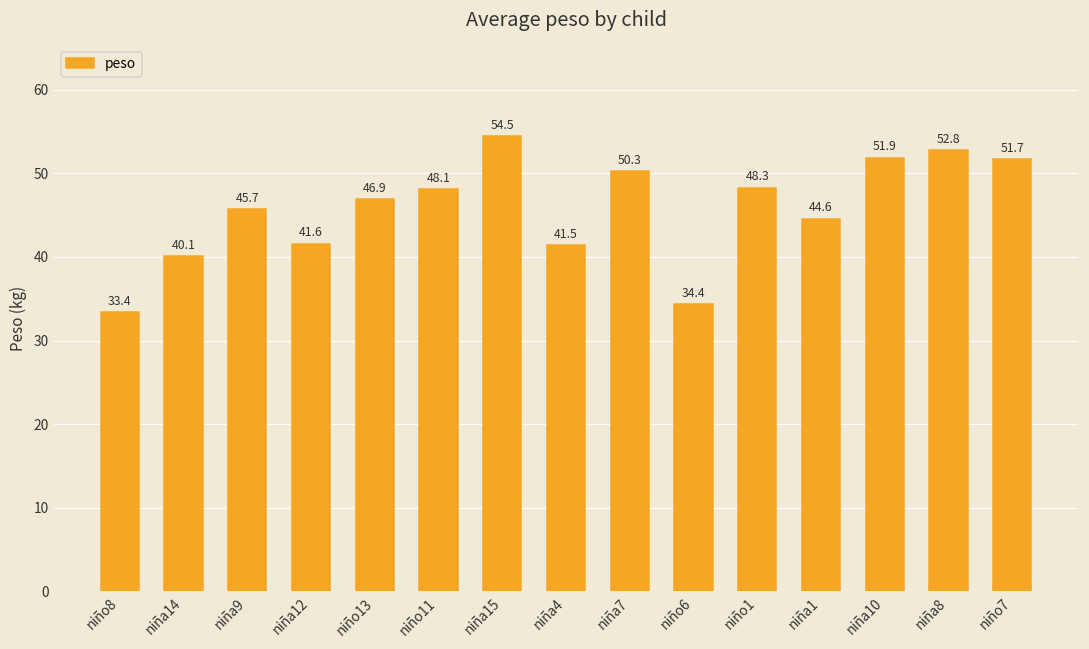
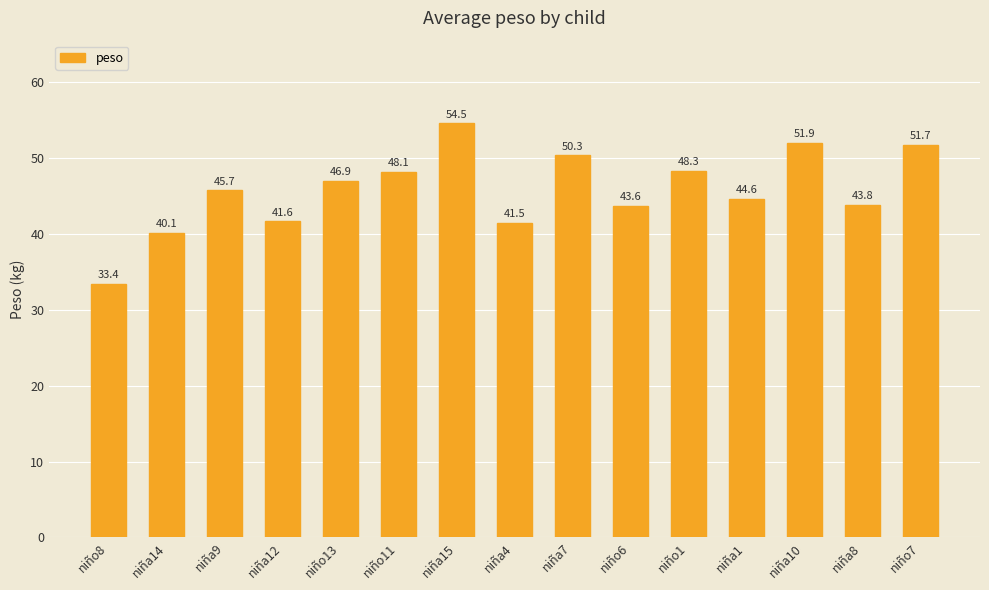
  {
    "niño8": 33.4,
    "niña14": 40.1,
    "niña9": 45.7,
    "niña12": 41.6,
    "niño13": 46.9,
    "niño11": 48.1,
    "niña15": 54.5,
    "niña4": 41.5,
    "niña7": 50.3,
-   "niño6": 34.4,
+   "niño6": 43.6,
    "niño1": 48.3,
    "niña1": 44.6,
    "niña10": 51.9,
-   "niña8": 52.8,
+   "niña8": 43.8,
    "niño7": 51.7
  }
